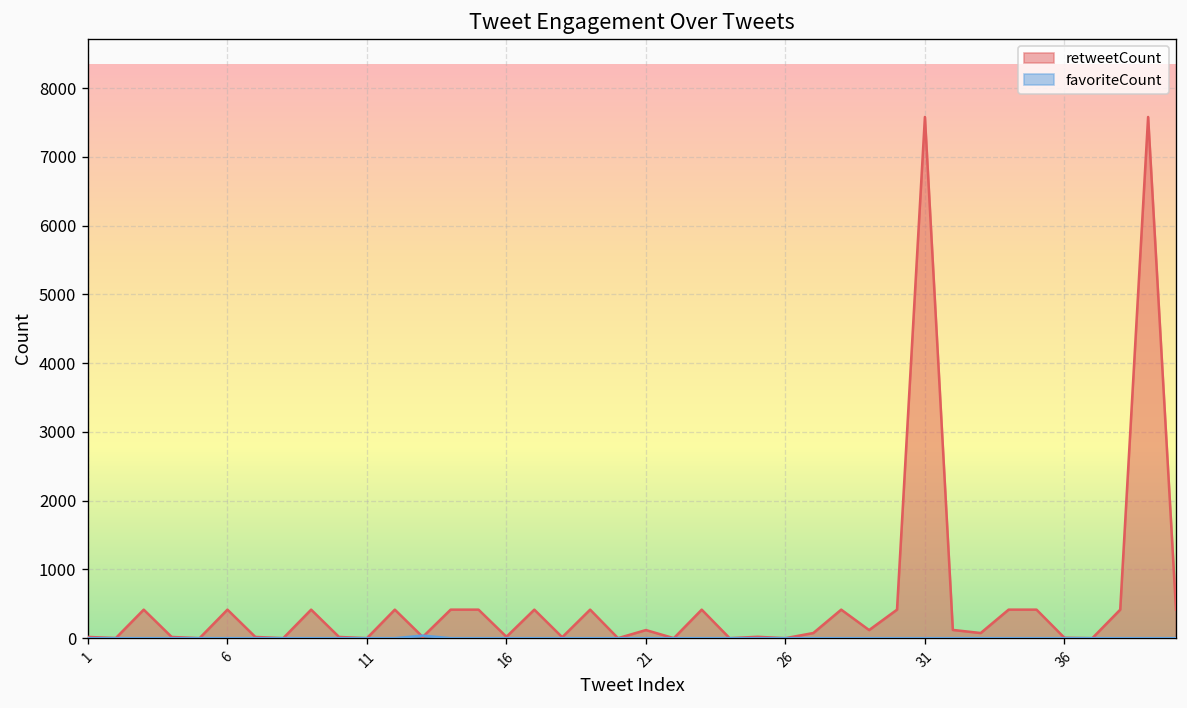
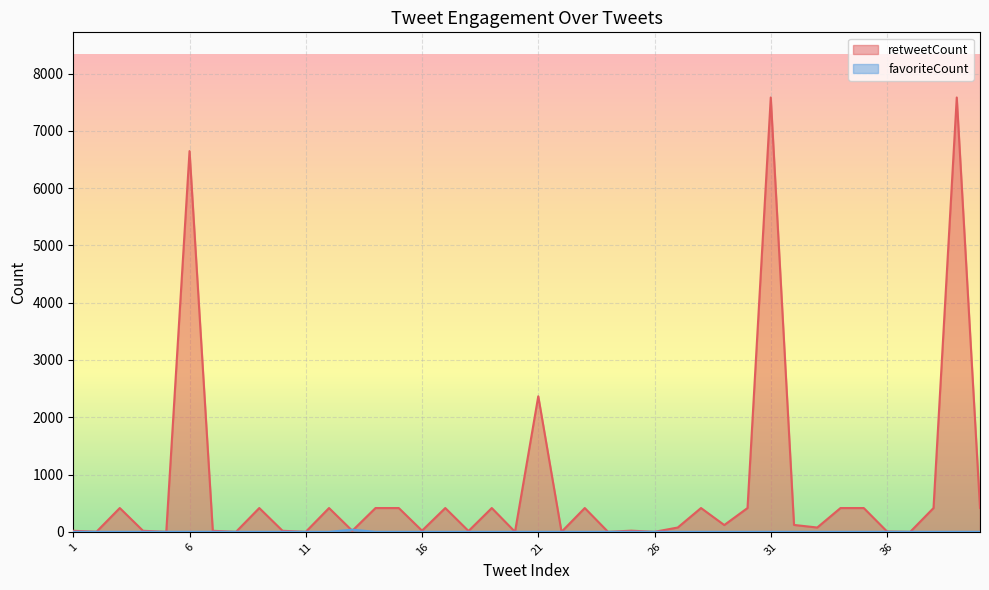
  {
    "retweetCount": {
-     "6": 400,
-     "21": 100,
+     "6": 6600,
+     "21": 2400,
      "31": 7600
    },
    "favoriteCount": {
      "6": 0,
      "21": 0,
      "31": 0
    }
  }
